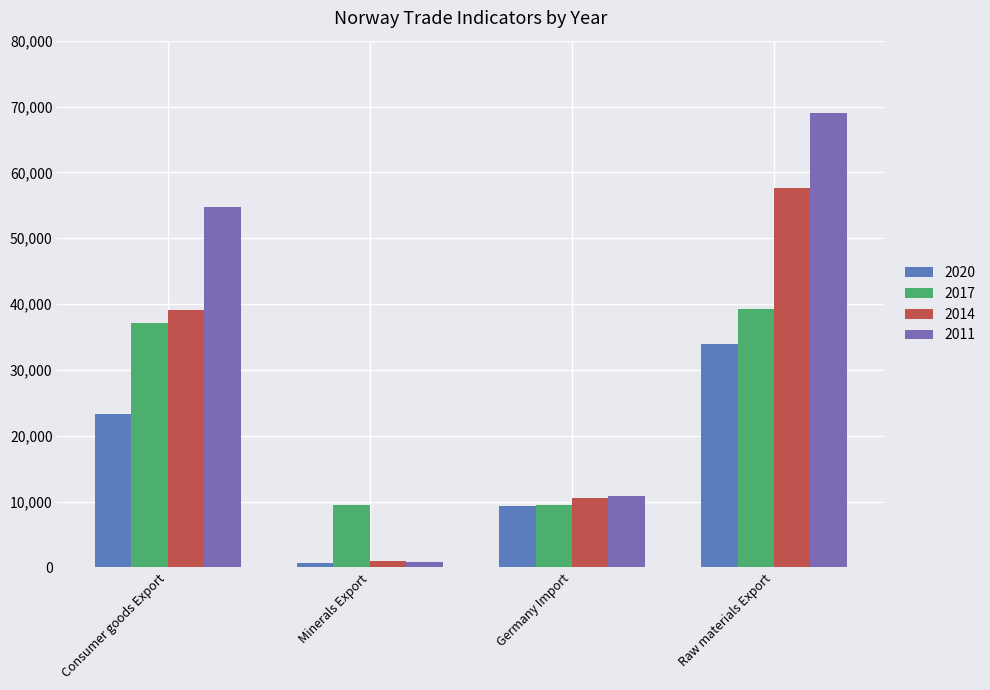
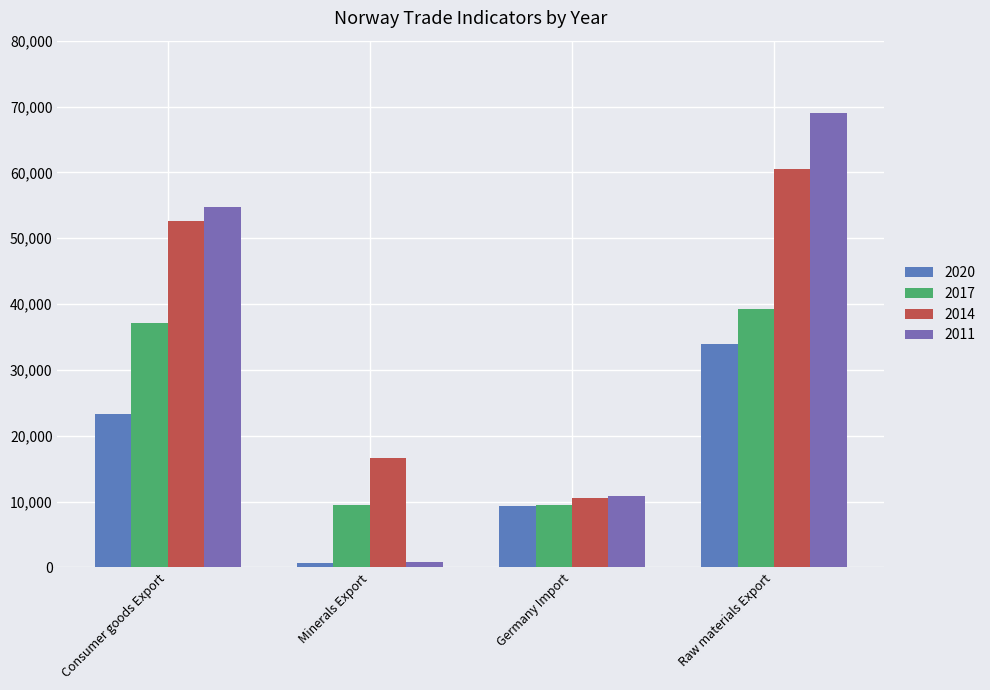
  {
    "2017": {
      "Consumer goods Export": "37,000",
      "Minerals Export": "10,000",
      "Germany Import": "9,000",
      "Raw materials Export": "39,000"
    },
    "2014": {
-     "Consumer goods Export": "39,000",
-     "Minerals Export": "1,000",
+     "Consumer goods Export": "53,000",
+     "Minerals Export": "17,000",
      "Germany Import": "11,000",
-     "Raw materials Export": "58,000"
+     "Raw materials Export": "60,000"
    }
  }
